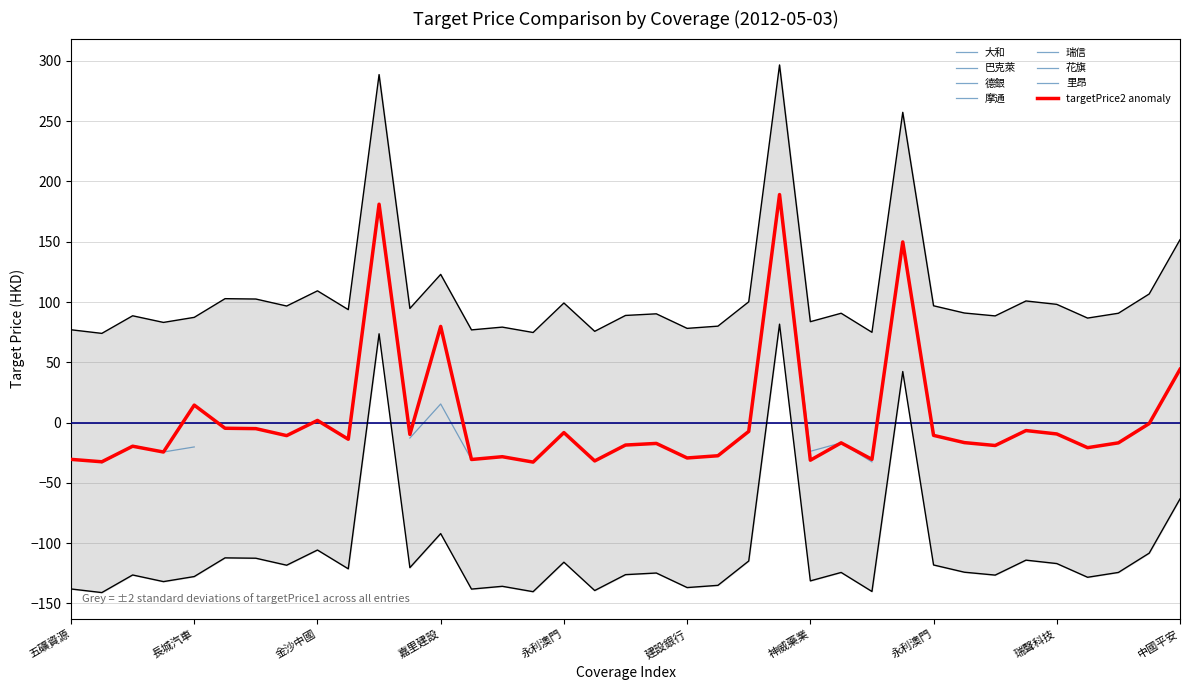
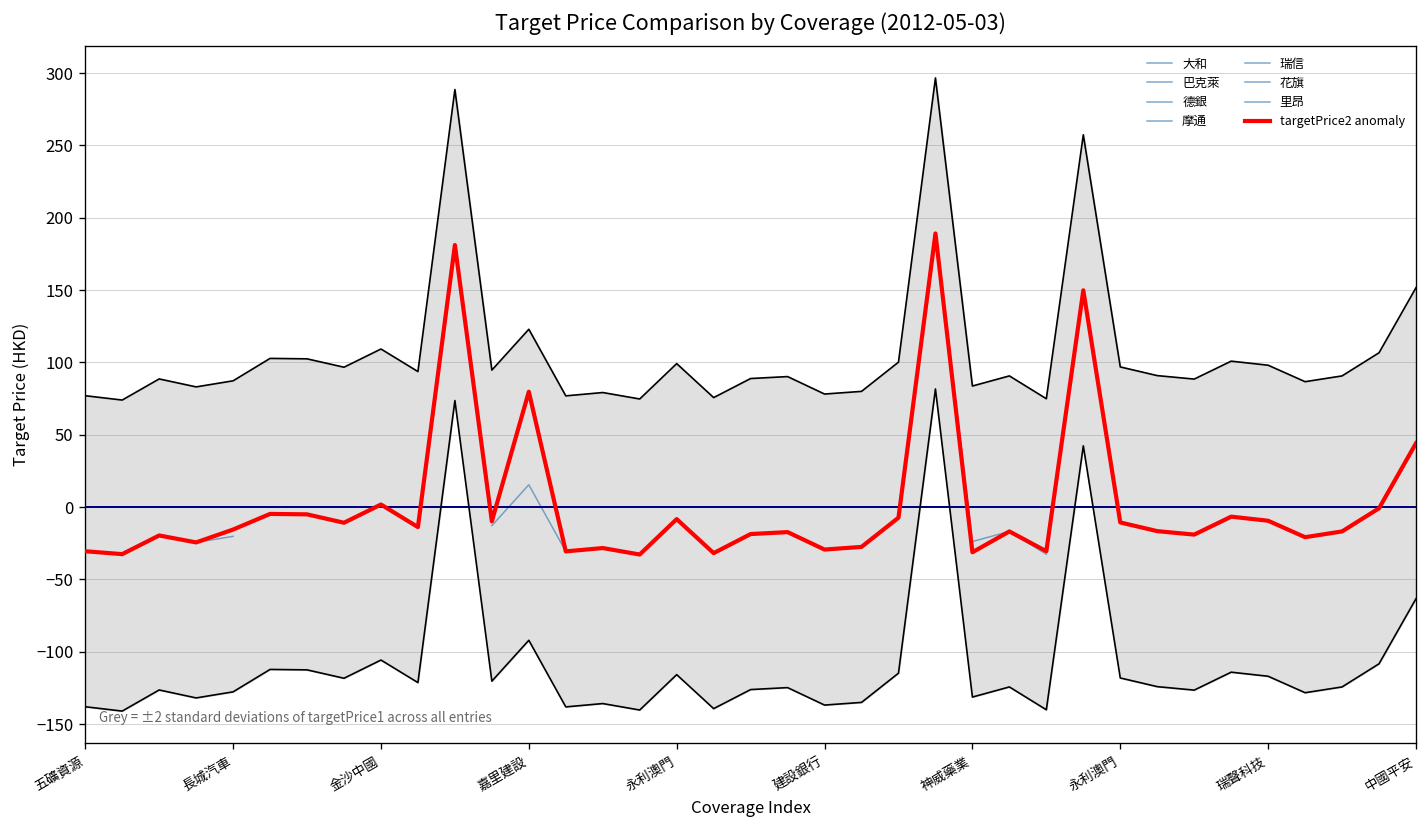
  {
    "targetPrice2 anomaly": {
-     "長城汽車": 14,
+     "長城汽車": -16,
      "嘉里建設": 80,
      "神威藥業": -31
    }
  }
